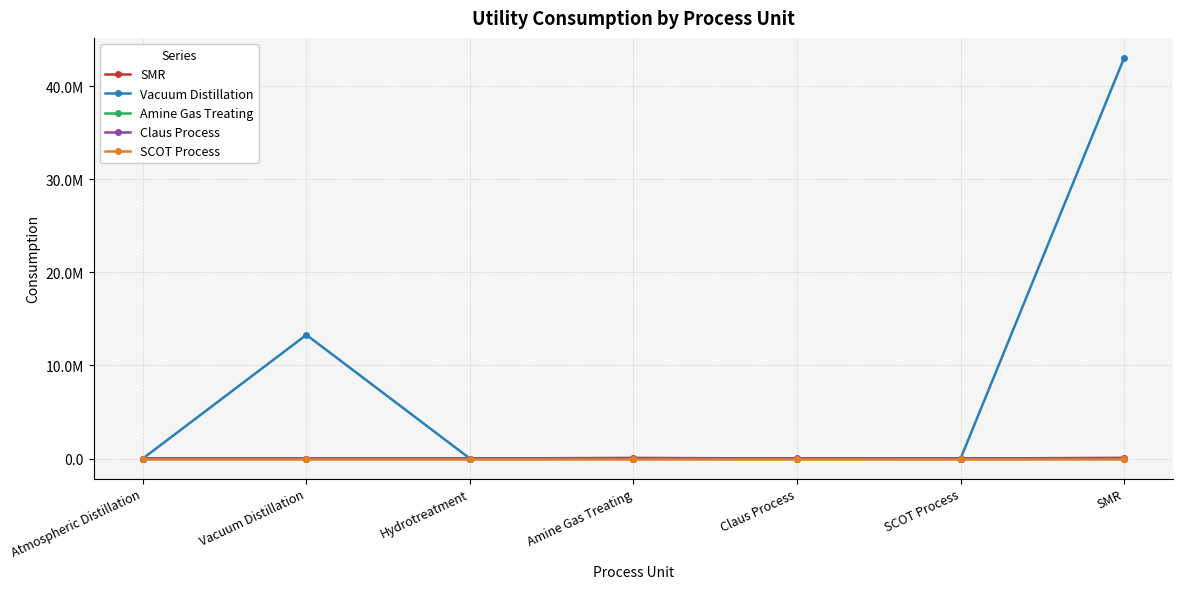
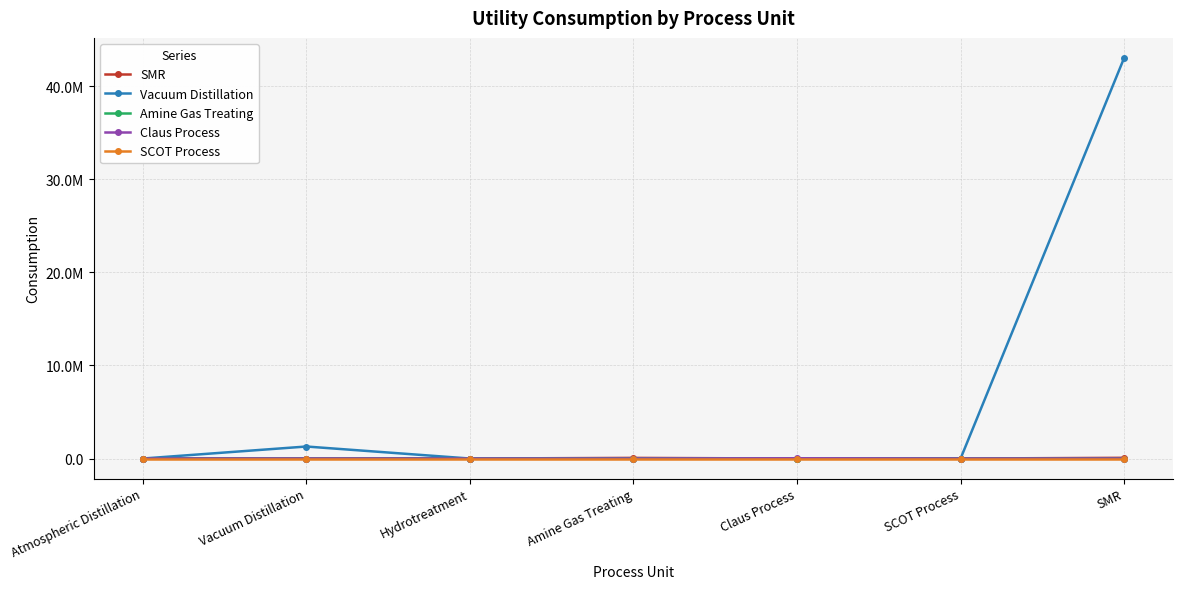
  {
    "Vacuum Distillation": {
-     "Vacuum Distillation": 13000000,
+     "Vacuum Distillation": 1000000,
      "SMR": 43000000
    }
  }
